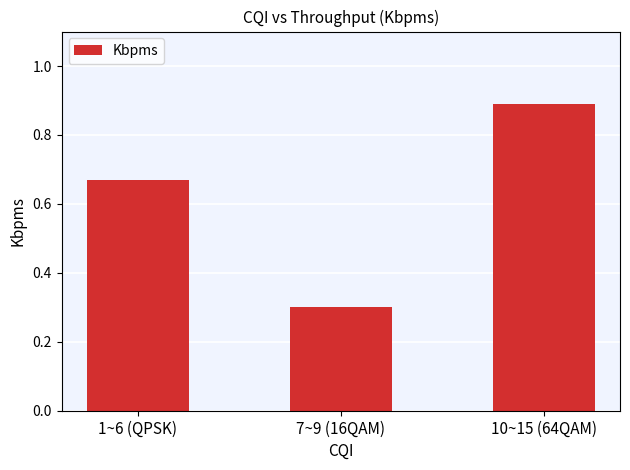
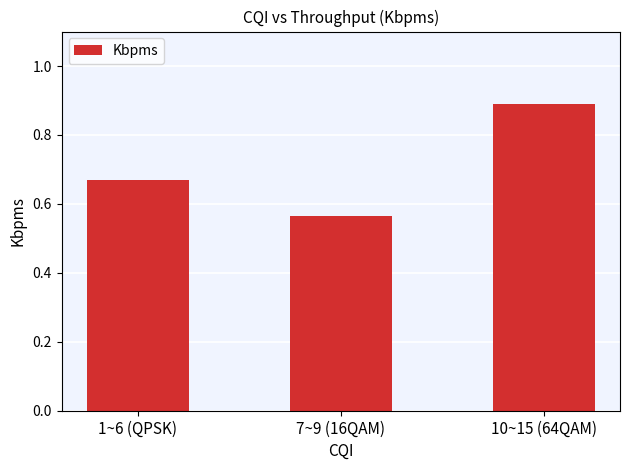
  {
    "1~6 (QPSK)": 0.67,
-   "7~9 (16QAM)": 0.30,
+   "7~9 (16QAM)": 0.56,
    "10~15 (64QAM)": 0.89
  }
